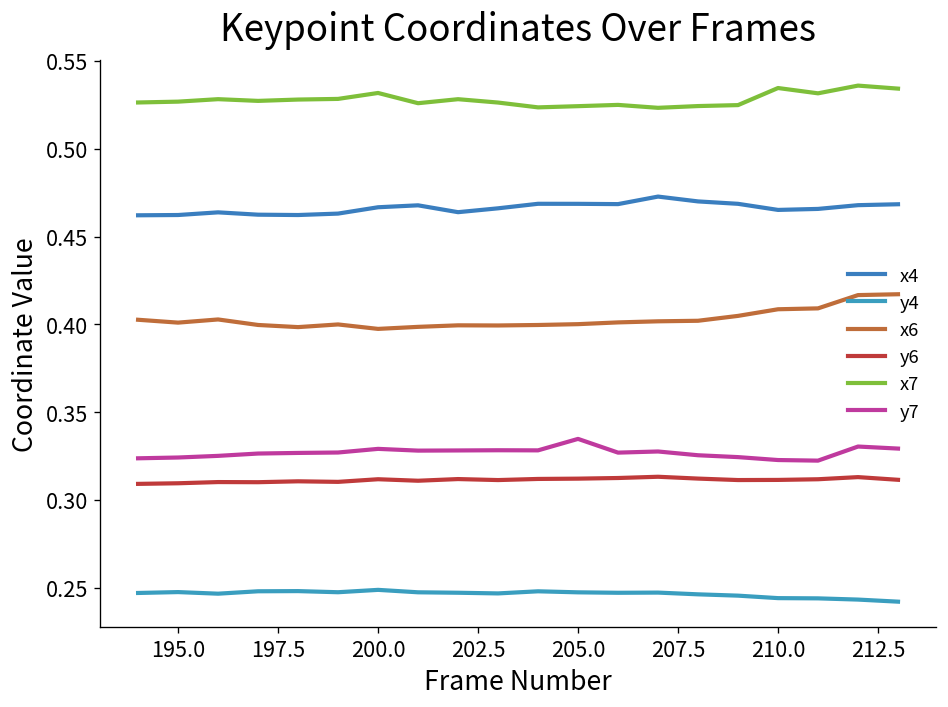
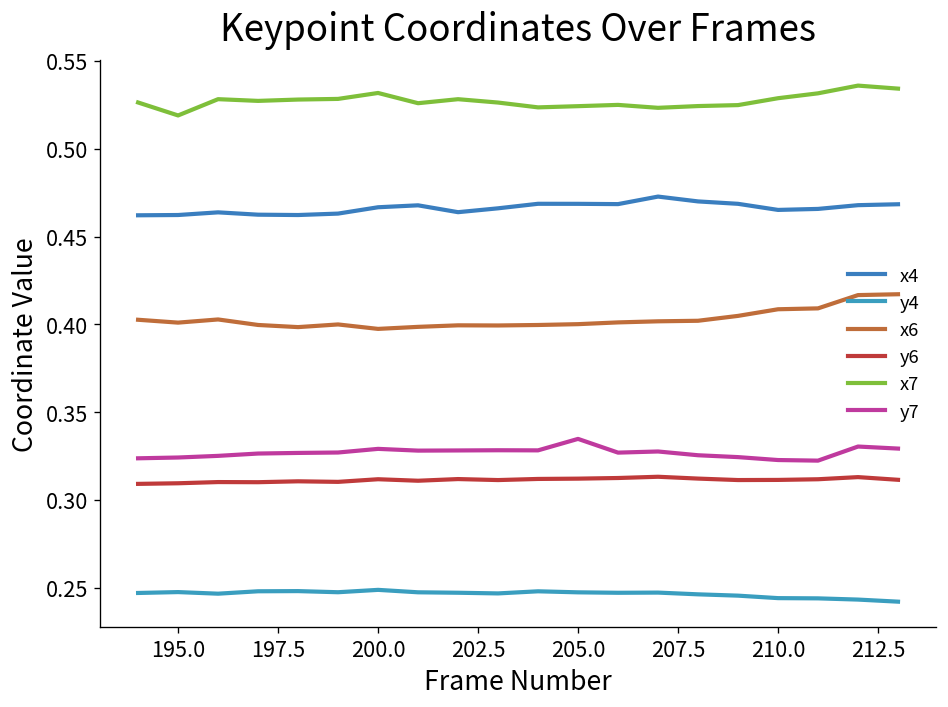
  {
    "x7": {
-     "195.0": 0.527,
+     "195.0": 0.519,
      "200.0": 0.532,
      "205.0": 0.524,
-     "210.0": 0.535
+     "210.0": 0.529
    },
    "y7": {
      "195.0": 0.324,
      "200.0": 0.329,
      "205.0": 0.335,
      "210.0": 0.323
    }
  }
